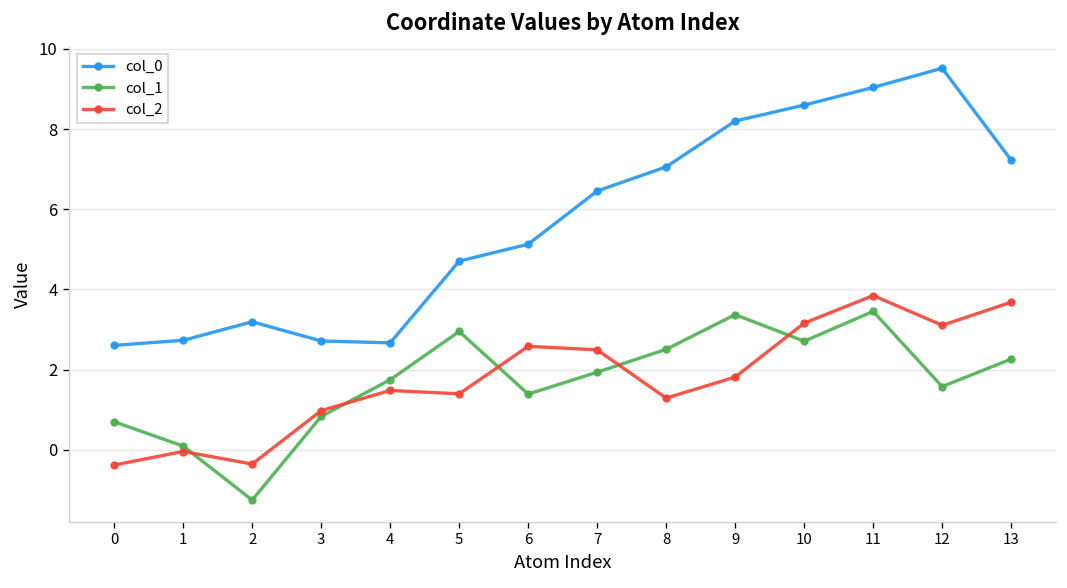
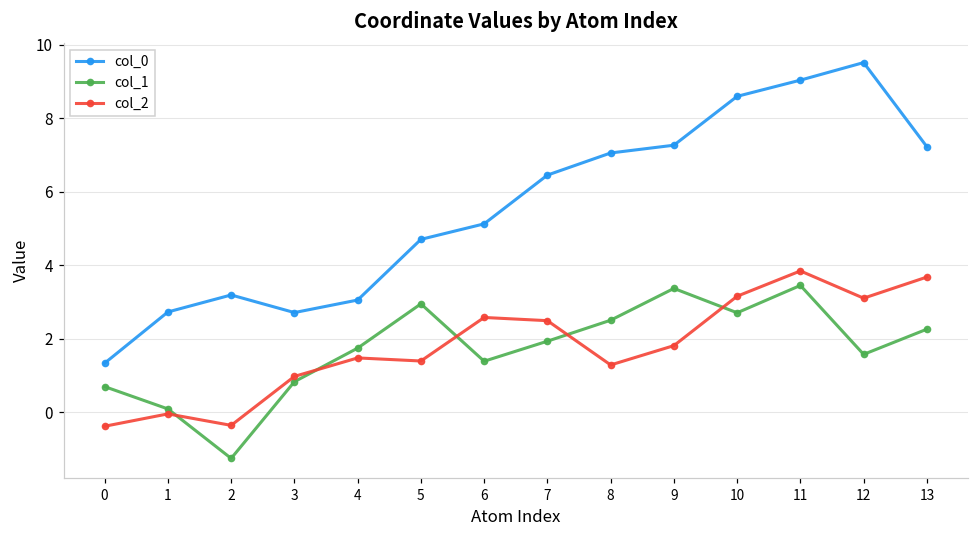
  {
    "col_0": {
-     "0": 2.6,
+     "0": 1.3,
      "1": 2.7,
      "2": 3.2,
      "3": 2.7,
-     "4": 2.7,
+     "4": 3.1,
      "5": 4.7,
      "6": 5.1,
      "7": 6.5,
      "8": 7.1,
-     "9": 8.2,
+     "9": 7.3,
      "10": 8.6,
      "11": 9.0,
      "12": 9.5,
      "13": 7.2
    },
    "col_1": {
      "0": 0.7,
      "1": 0.1,
      "2": -1.3,
      "3": 0.8,
      "4": 1.7,
      "5": 3.0,
      "6": 1.4,
      "7": 1.9,
      "8": 2.5,
      "9": 3.4,
      "10": 2.7,
      "11": 3.5,
      "12": 1.6,
      "13": 2.3
    },
    "col_2": {
      "0": -0.4,
      "1": 0.0,
      "2": -0.4,
      "3": 1.0,
      "4": 1.5,
      "5": 1.4,
      "6": 2.6,
      "7": 2.5,
      "8": 1.3,
      "9": 1.8,
      "10": 3.2,
      "11": 3.8,
      "12": 3.1,
      "13": 3.7
    }
  }
